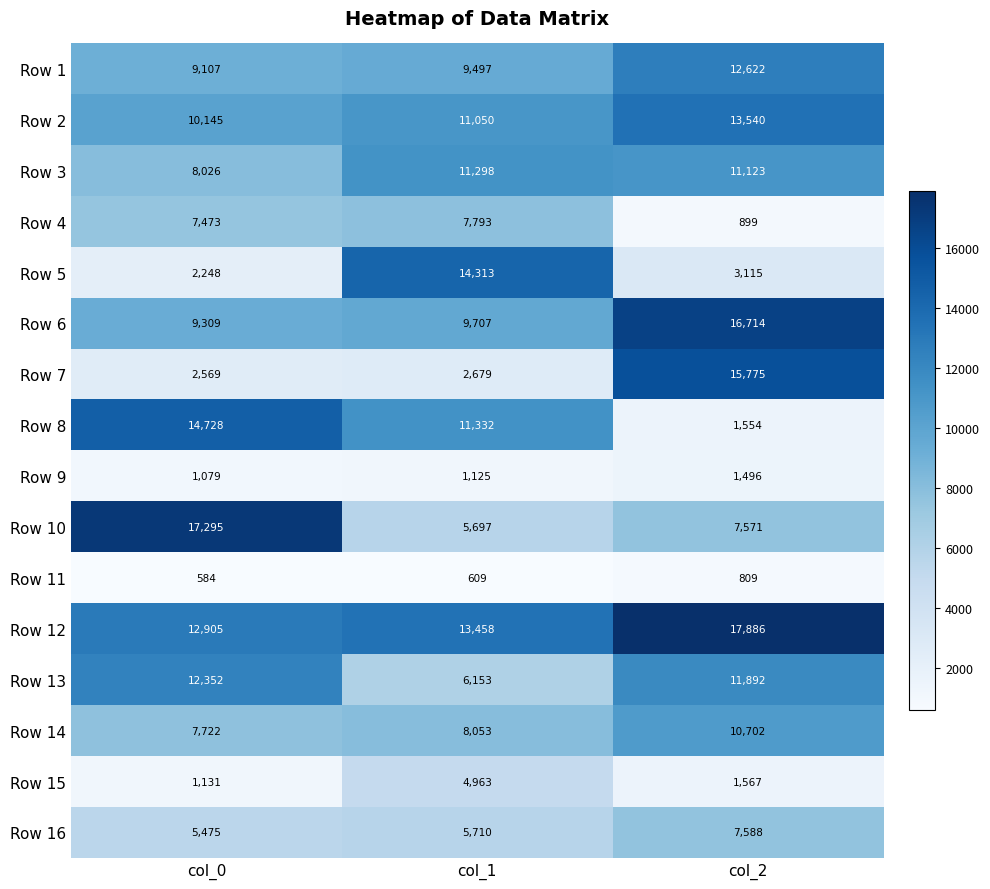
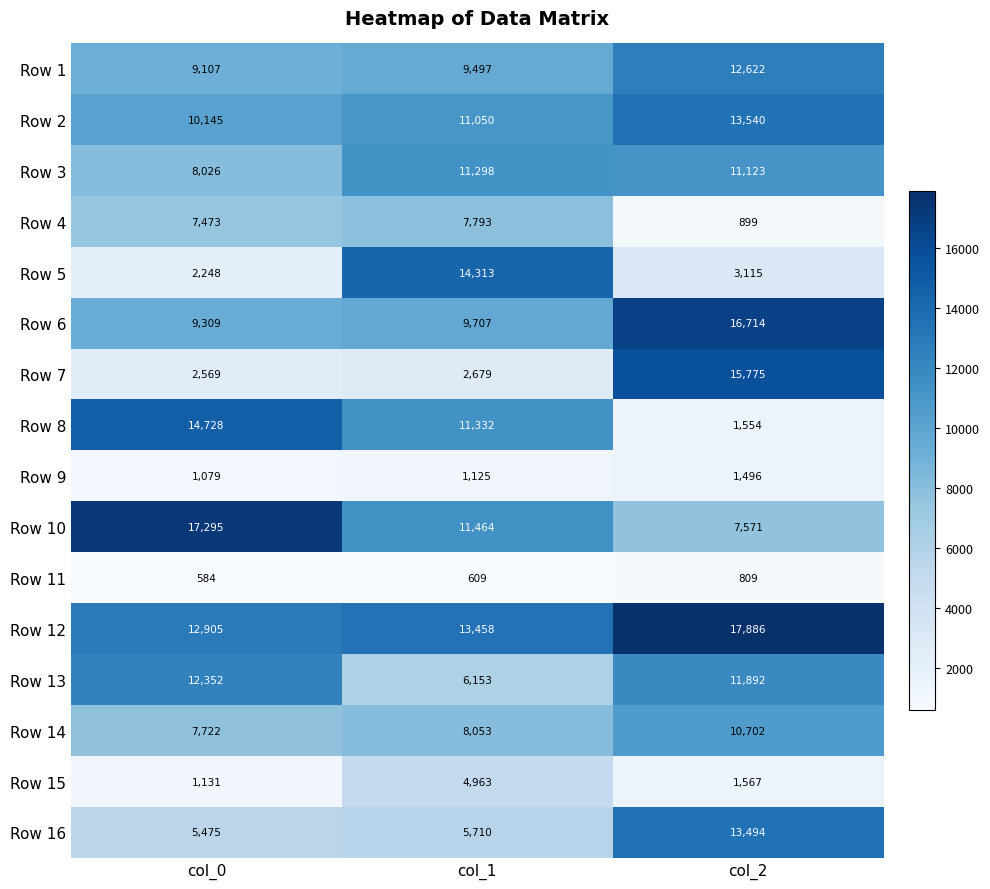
  {
    "Row 1": {
      "col_0": "9,107",
      "col_1": "9,497",
      "col_2": "12,622"
    },
    "Row 2": {
      "col_0": "10,145",
      "col_1": "11,050",
      "col_2": "13,540"
    },
    "Row 3": {
      "col_0": "8,026",
      "col_1": "11,298",
      "col_2": "11,123"
    },
    "Row 4": {
      "col_0": "7,473",
      "col_1": "7,793",
      "col_2": "899"
    },
    "Row 5": {
      "col_0": "2,248",
      "col_1": "14,313",
      "col_2": "3,115"
    },
    "Row 6": {
      "col_0": "9,309",
      "col_1": "9,707",
      "col_2": "16,714"
    },
    "Row 7": {
      "col_0": "2,569",
      "col_1": "2,679",
      "col_2": "15,775"
    },
    "Row 8": {
      "col_0": "14,728",
      "col_1": "11,332",
      "col_2": "1,554"
    },
    "Row 9": {
      "col_0": "1,079",
      "col_1": "1,125",
      "col_2": "1,496"
    },
    "Row 10": {
      "col_0": "17,295",
-     "col_1": "5,697",
+     "col_1": "11,464",
      "col_2": "7,571"
    },
    "Row 11": {
      "col_0": "584",
      "col_1": "609",
      "col_2": "809"
    },
    "Row 12": {
      "col_0": "12,905",
      "col_1": "13,458",
      "col_2": "17,886"
    },
    "Row 13": {
      "col_0": "12,352",
      "col_1": "6,153",
      "col_2": "11,892"
    },
    "Row 14": {
      "col_0": "7,722",
      "col_1": "8,053",
      "col_2": "10,702"
    },
    "Row 15": {
      "col_0": "1,131",
      "col_1": "4,963",
      "col_2": "1,567"
    },
    "Row 16": {
      "col_0": "5,475",
      "col_1": "5,710",
-     "col_2": "7,588"
+     "col_2": "13,494"
    }
  }
